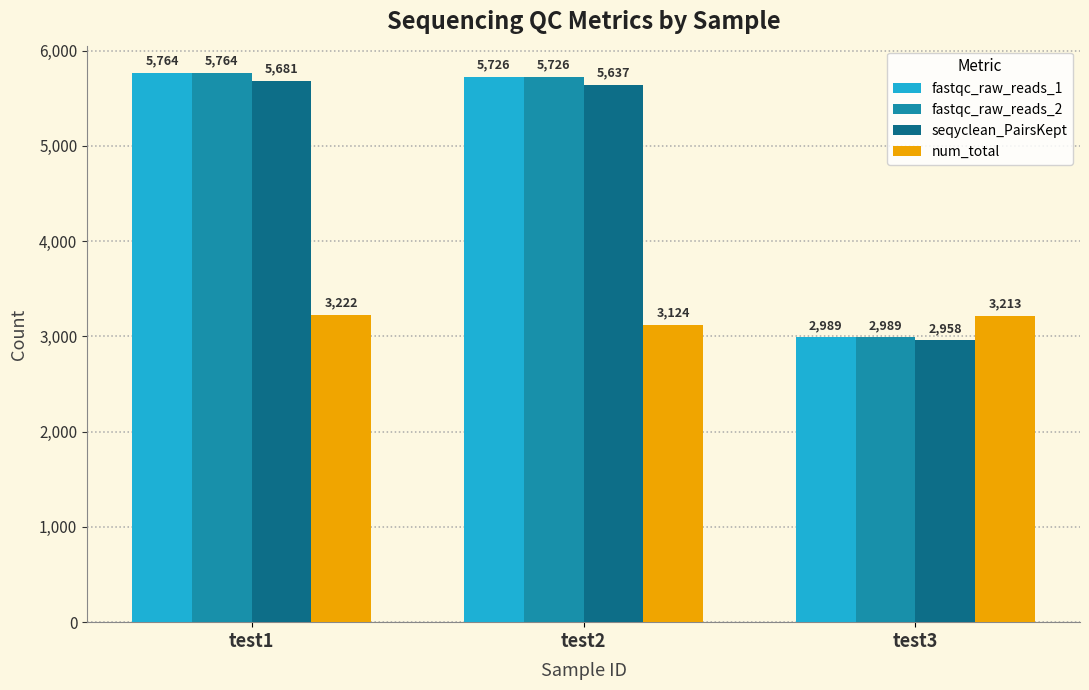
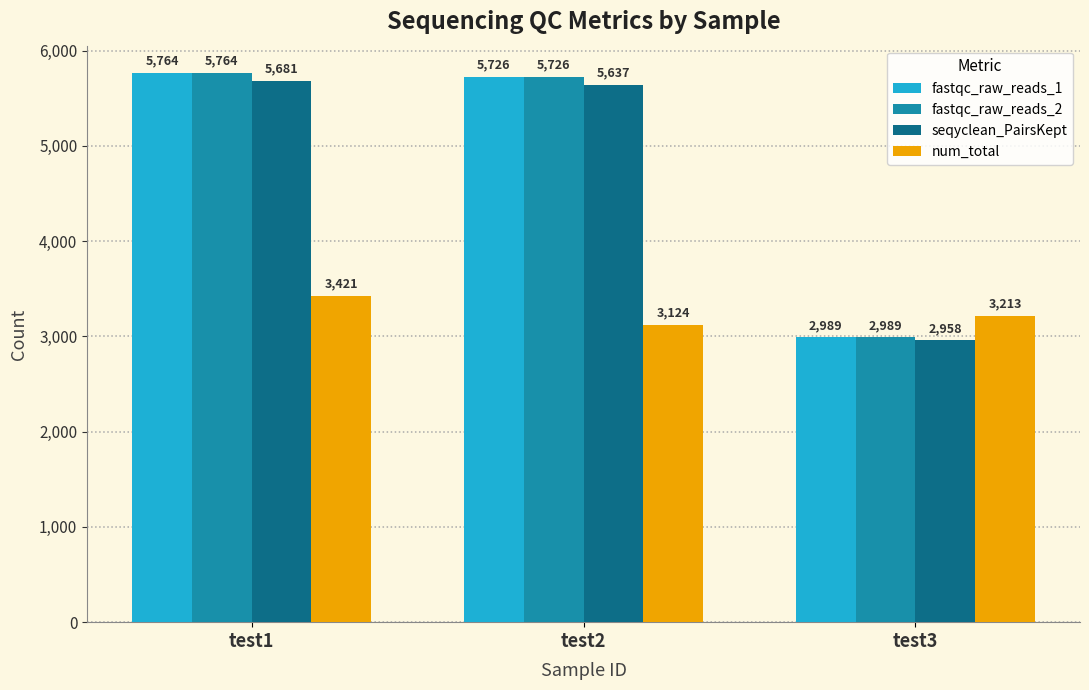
  {
    "num_total": {
-     "test1": "3,222",
+     "test1": "3,421",
      "test2": "3,124",
      "test3": "3,213"
    }
  }
